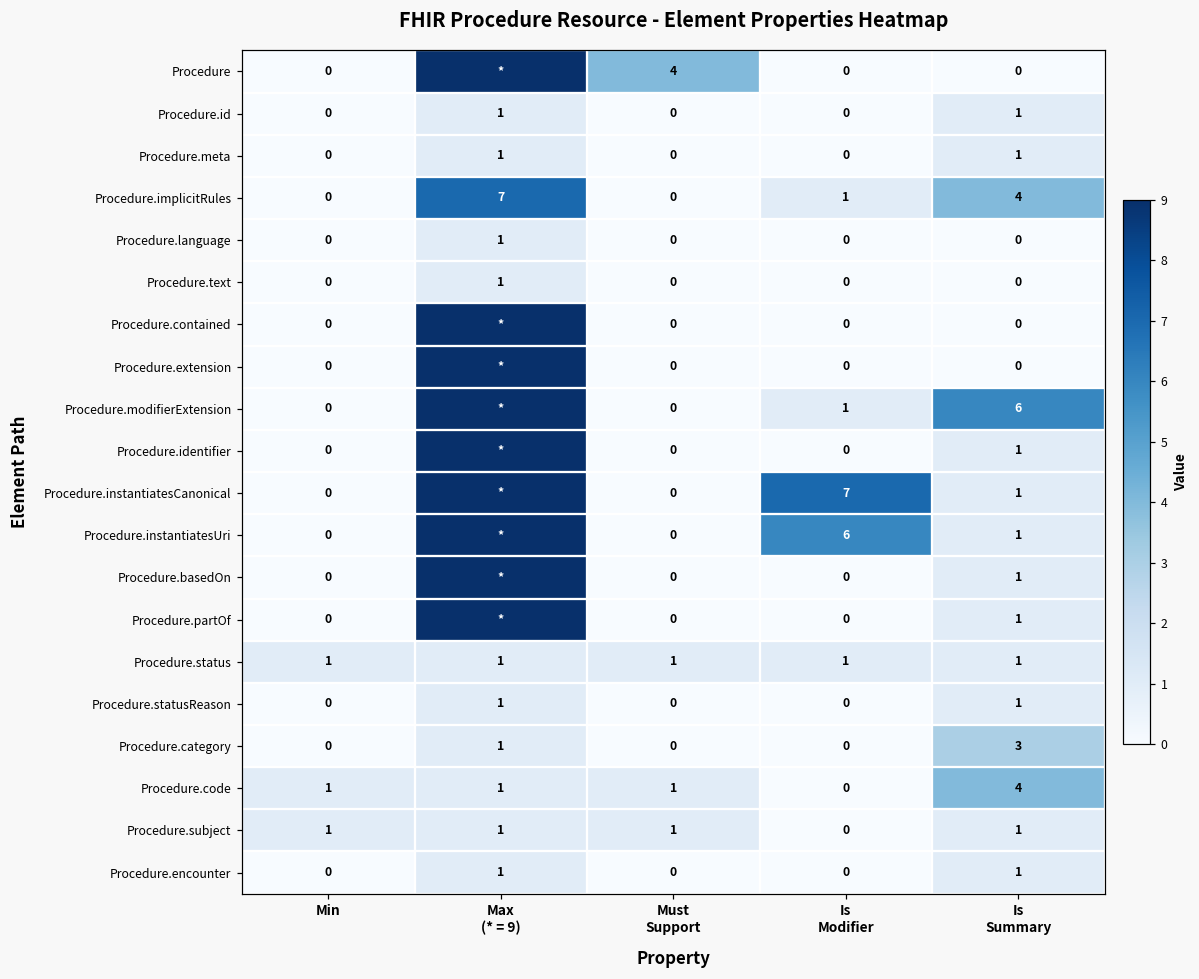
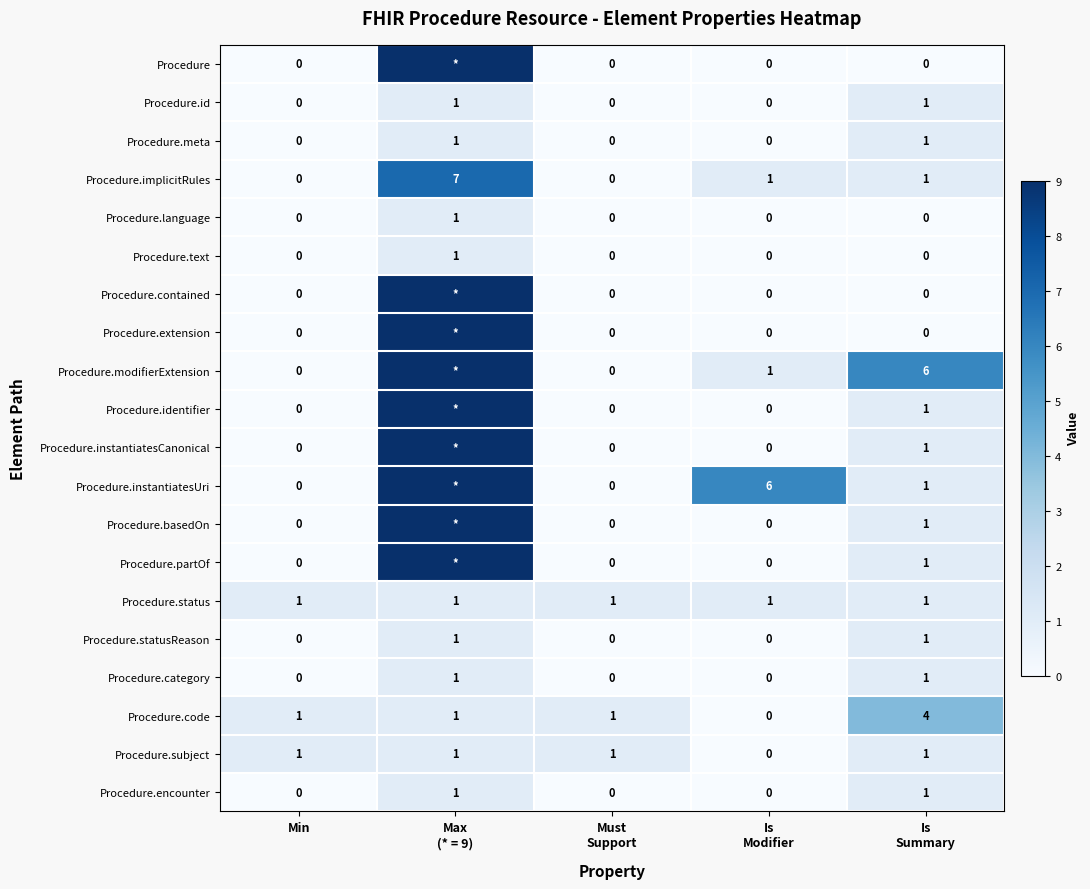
  {
    "Procedure": {
      "Min": 0,
-     "Must Support": 4,
+     "Must Support": 0,
      "Is Modifier": 0,
      "Is Summary": 0
    },
    "Procedure.id": {
      "Min": 0,
      "Max (* = 9)": 1,
      "Must Support": 0,
      "Is Modifier": 0,
      "Is Summary": 1
    },
    "Procedure.meta": {
      "Min": 0,
      "Max (* = 9)": 1,
      "Must Support": 0,
      "Is Modifier": 0,
      "Is Summary": 1
    },
    "Procedure.implicitRules": {
      "Min": 0,
      "Max (* = 9)": 7,
      "Must Support": 0,
      "Is Modifier": 1,
-     "Is Summary": 4
+     "Is Summary": 1
    },
    "Procedure.language": {
      "Min": 0,
      "Max (* = 9)": 1,
      "Must Support": 0,
      "Is Modifier": 0,
      "Is Summary": 0
    },
    "Procedure.text": {
      "Min": 0,
      "Max (* = 9)": 1,
      "Must Support": 0,
      "Is Modifier": 0,
      "Is Summary": 0
    },
    "Procedure.contained": {
      "Min": 0,
      "Must Support": 0,
      "Is Modifier": 0,
      "Is Summary": 0
    },
    "Procedure.extension": {
      "Min": 0,
      "Must Support": 0,
      "Is Modifier": 0,
      "Is Summary": 0
    },
    "Procedure.modifierExtension": {
      "Min": 0,
      "Must Support": 0,
      "Is Modifier": 1,
      "Is Summary": 6
    },
    "Procedure.identifier": {
      "Min": 0,
      "Must Support": 0,
      "Is Modifier": 0,
      "Is Summary": 1
    },
    "Procedure.instantiatesCanonical": {
      "Min": 0,
      "Must Support": 0,
-     "Is Modifier": 7,
+     "Is Modifier": 0,
      "Is Summary": 1
    },
    "Procedure.instantiatesUri": {
      "Min": 0,
      "Must Support": 0,
      "Is Modifier": 6,
      "Is Summary": 1
    },
    "Procedure.basedOn": {
      "Min": 0,
      "Must Support": 0,
      "Is Modifier": 0,
      "Is Summary": 1
    },
    "Procedure.partOf": {
      "Min": 0,
      "Must Support": 0,
      "Is Modifier": 0,
      "Is Summary": 1
    },
    "Procedure.status": {
      "Min": 1,
      "Max (* = 9)": 1,
      "Must Support": 1,
      "Is Modifier": 1,
      "Is Summary": 1
    },
    "Procedure.statusReason": {
      "Min": 0,
      "Max (* = 9)": 1,
      "Must Support": 0,
      "Is Modifier": 0,
      "Is Summary": 1
    },
    "Procedure.category": {
      "Min": 0,
      "Max (* = 9)": 1,
      "Must Support": 0,
      "Is Modifier": 0,
-     "Is Summary": 3
+     "Is Summary": 1
    },
    "Procedure.code": {
      "Min": 1,
      "Max (* = 9)": 1,
      "Must Support": 1,
      "Is Modifier": 0,
      "Is Summary": 4
    },
    "Procedure.subject": {
      "Min": 1,
      "Max (* = 9)": 1,
      "Must Support": 1,
      "Is Modifier": 0,
      "Is Summary": 1
    },
    "Procedure.encounter": {
      "Min": 0,
      "Max (* = 9)": 1,
      "Must Support": 0,
      "Is Modifier": 0,
      "Is Summary": 1
    }
  }
